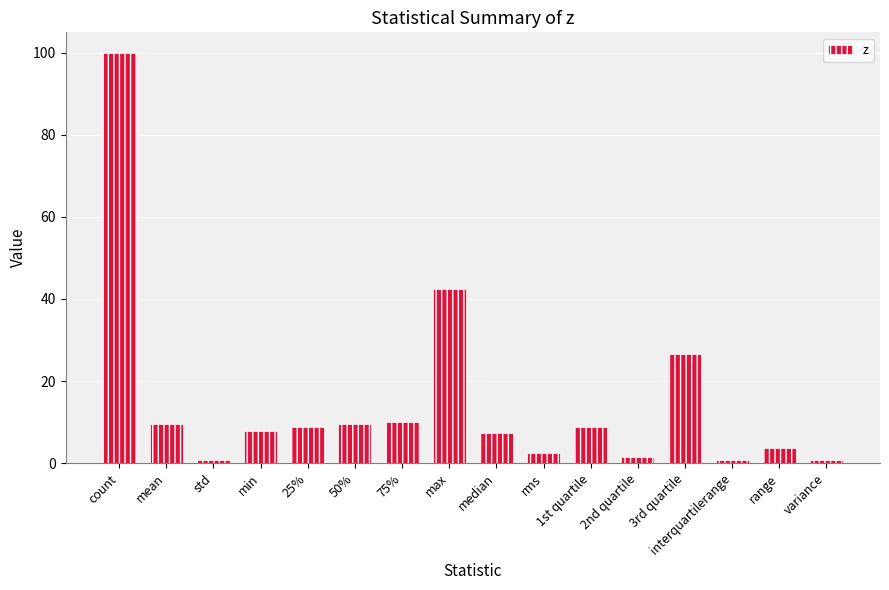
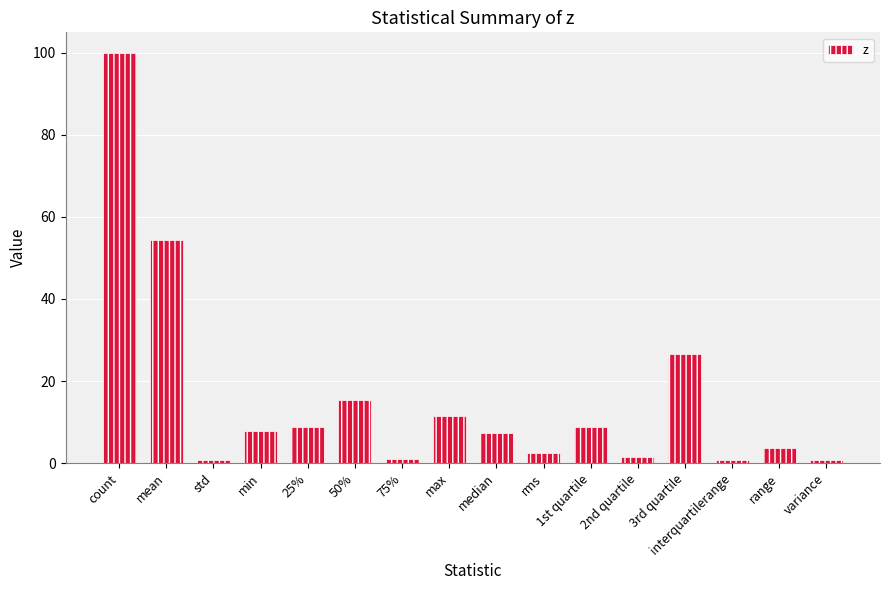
  {
    "count": 100,
-   "mean": 9,
+   "mean": 54,
    "std": 1,
    "min": 8,
    "25%": 9,
-   "50%": 10,
-   "75%": 10,
-   "max": 42,
+   "50%": 15,
+   "75%": 1,
+   "max": 12,
    "median": 7,
    "rms": 3,
    "1st quartile": 9,
    "2nd quartile": 1,
    "3rd quartile": 26,
    "interquartilerange": 1,
    "range": 4,
    "variance": 1
  }
